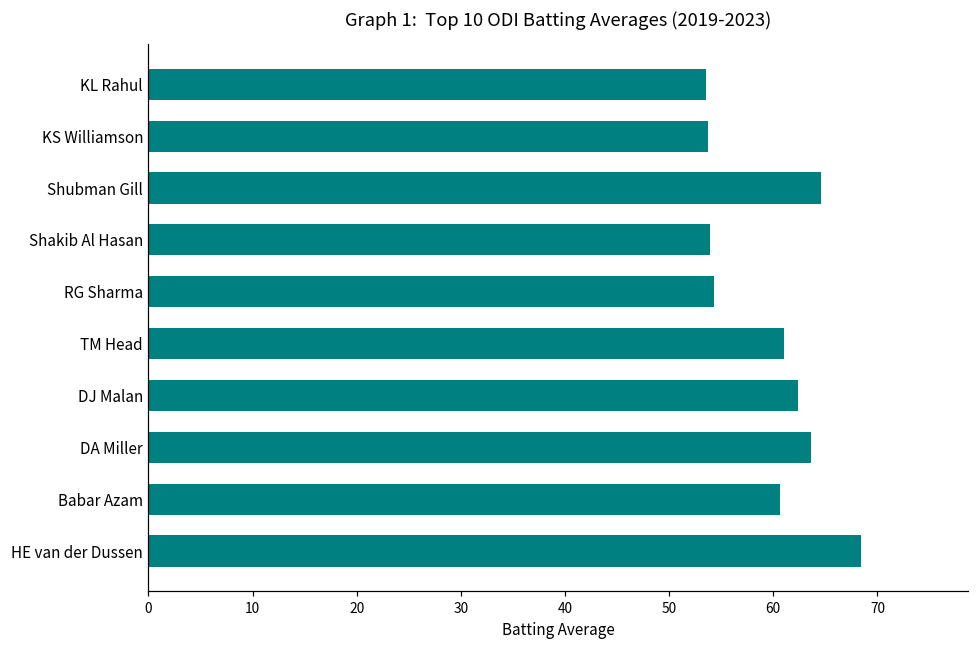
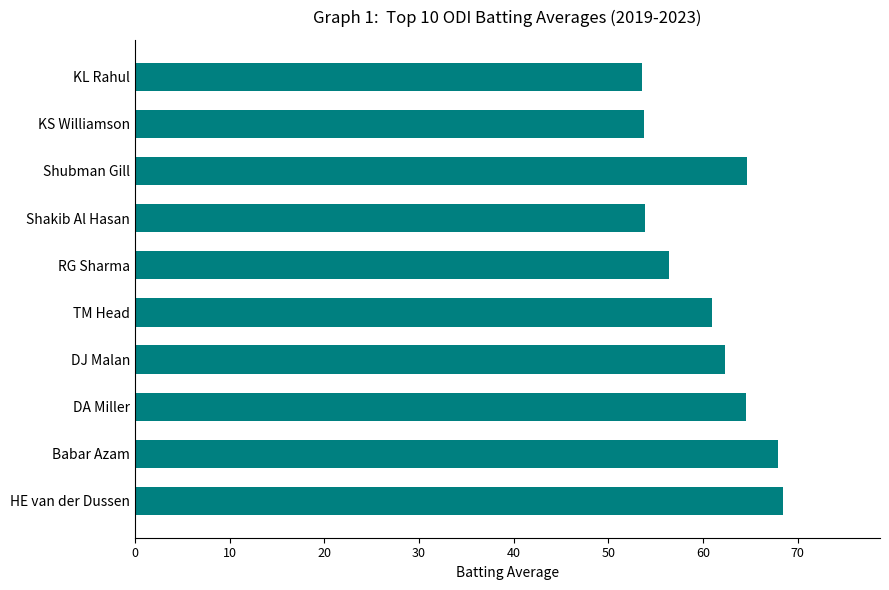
  {
    "KL Rahul": 54,
    "KS Williamson": 54,
    "Shubman Gill": 65,
    "Shakib Al Hasan": 54,
-   "RG Sharma": 54,
+   "RG Sharma": 56,
    "TM Head": 61,
    "DJ Malan": 62,
-   "DA Miller": 64,
-   "Babar Azam": 61,
+   "DA Miller": 65,
+   "Babar Azam": 68,
    "HE van der Dussen": 68
  }
